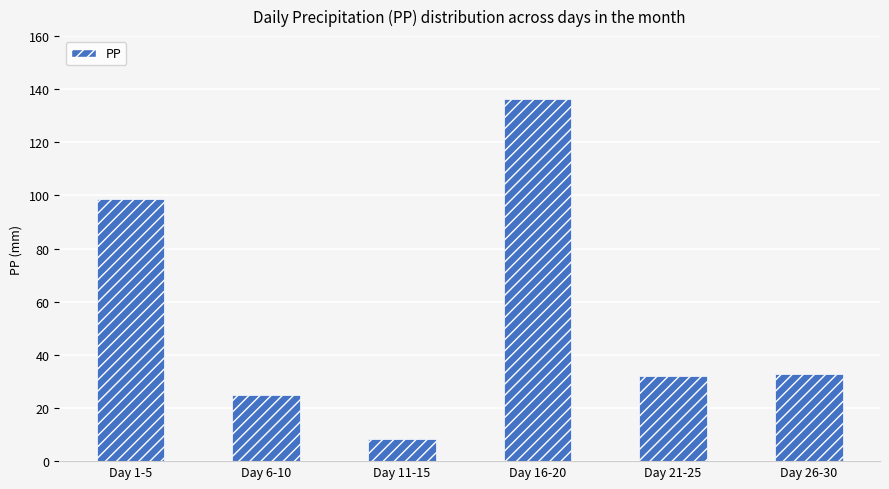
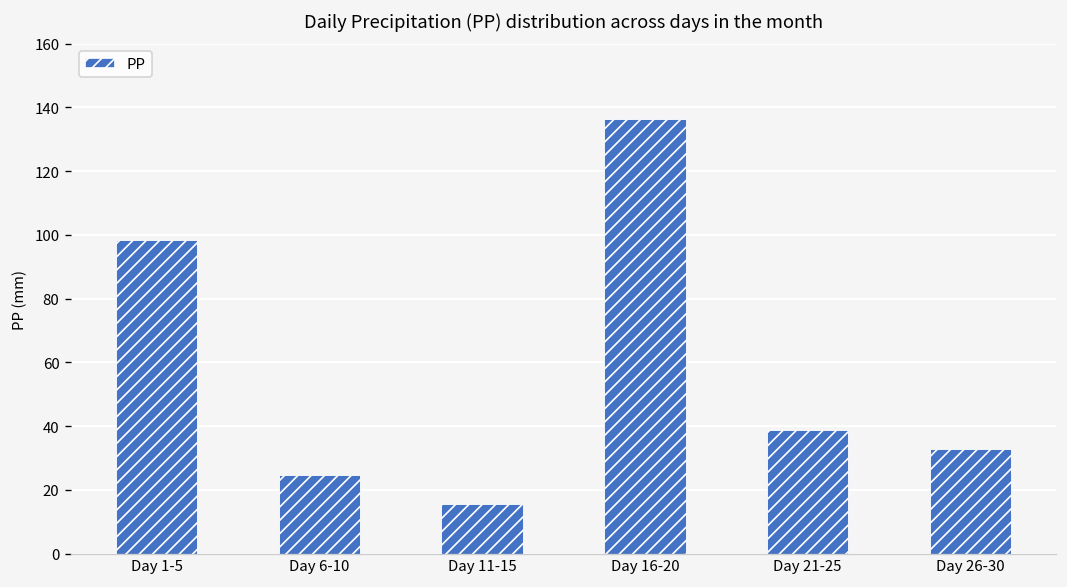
  {
    "Day 1-5": 99,
    "Day 6-10": 25,
-   "Day 11-15": 9,
+   "Day 11-15": 16,
    "Day 16-20": 136,
-   "Day 21-25": 32,
+   "Day 21-25": 39,
    "Day 26-30": 33
  }
